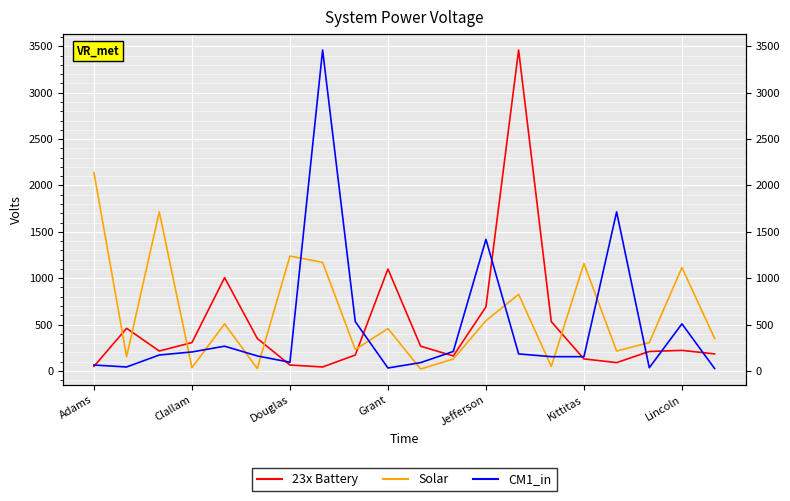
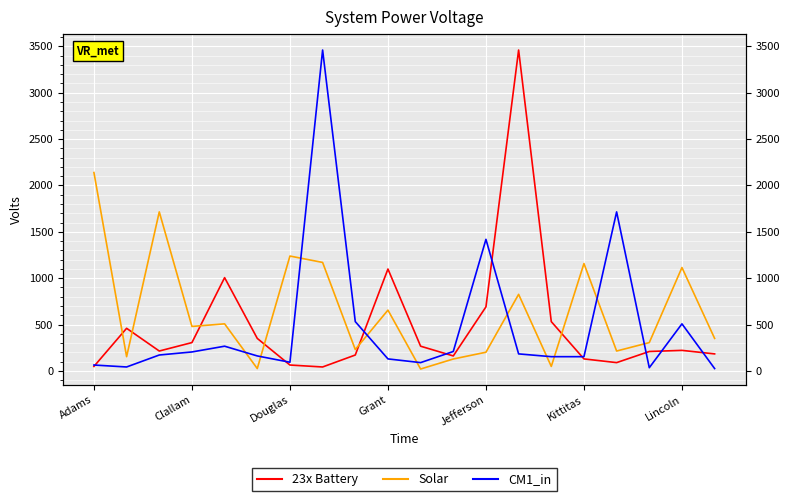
  {
    "23x Battery": {
      "Clallam": 300,
      "Douglas": 100,
      "Grant": 1100,
      "Jefferson": 700,
      "Lincoln": 200
    },
    "Solar": {
      "Adams": 2100,
-     "Clallam": 0,
+     "Clallam": 500,
      "Douglas": 1200,
-     "Grant": 500,
-     "Jefferson": 500,
+     "Grant": 700,
+     "Jefferson": 200,
      "Kittitas": 1200,
      "Lincoln": 1100
    },
    "CM1_in": {
      "Clallam": 200,
      "Douglas": 100,
-     "Grant": 0,
+     "Grant": 100,
      "Jefferson": 1400,
      "Lincoln": 500
    }
  }
